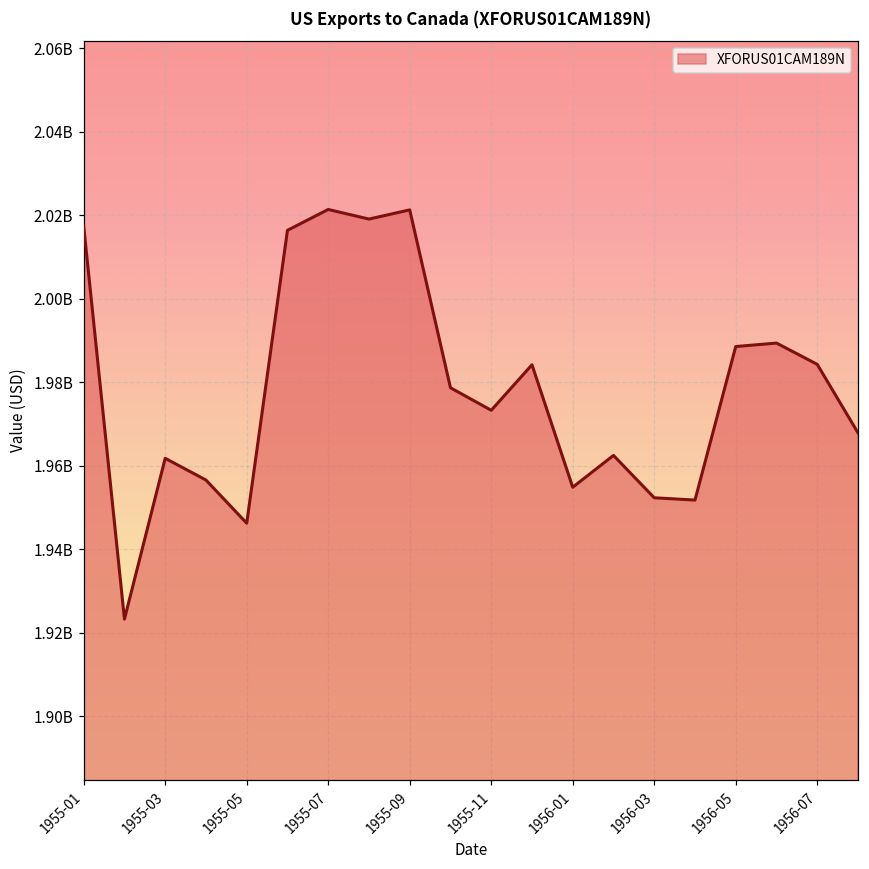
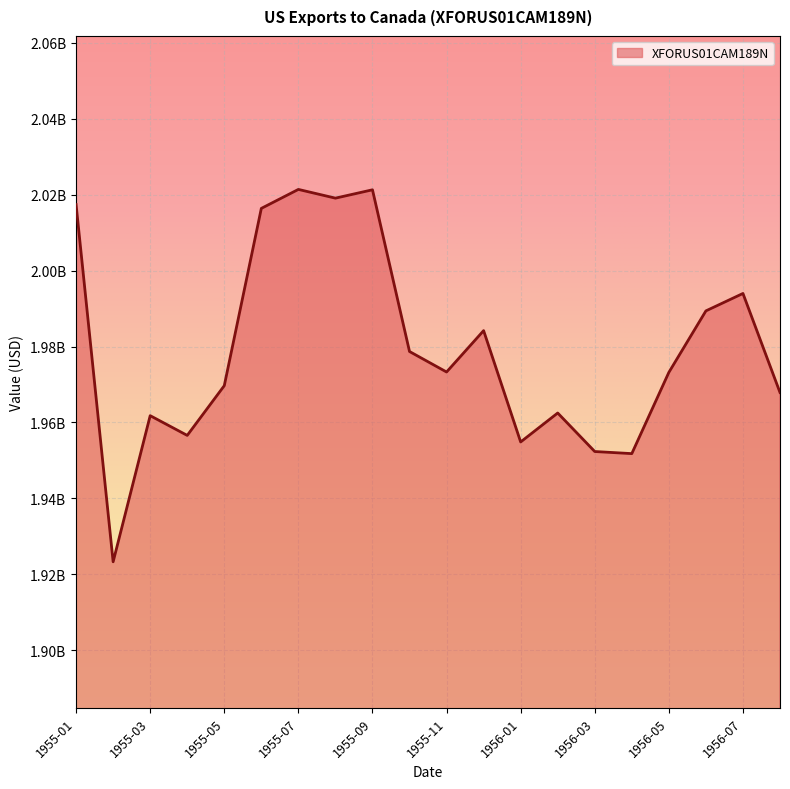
  {
    "1955-01": 2017000000,
    "1955-03": 1962000000,
-   "1955-05": 1946000000,
+   "1955-05": 1970000000,
    "1955-07": 2021000000,
    "1955-09": 2021000000,
    "1955-11": 1973000000,
    "1956-01": 1955000000,
    "1956-03": 1952000000,
-   "1956-05": 1989000000,
-   "1956-07": 1984000000
+   "1956-05": 1973000000,
+   "1956-07": 1994000000
  }
